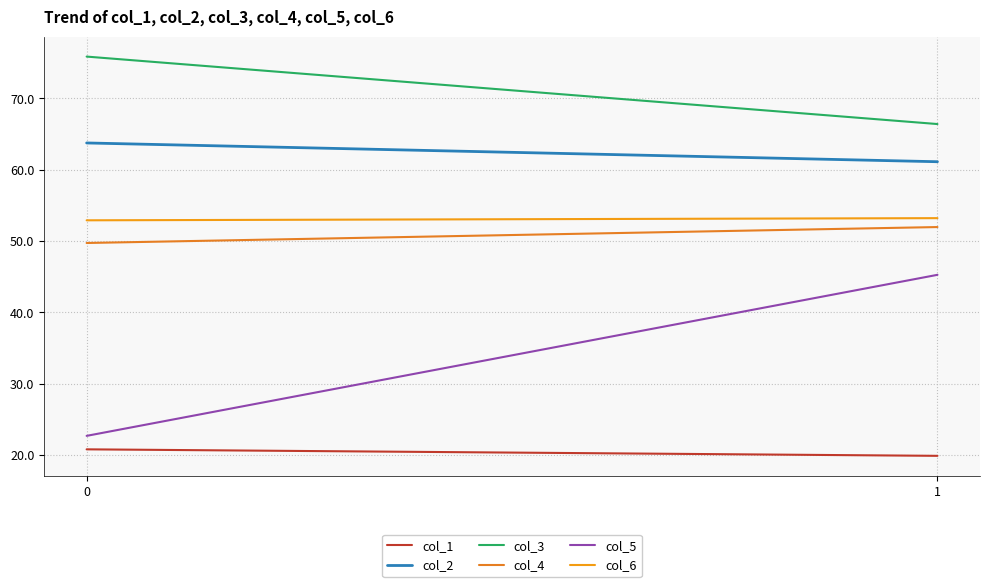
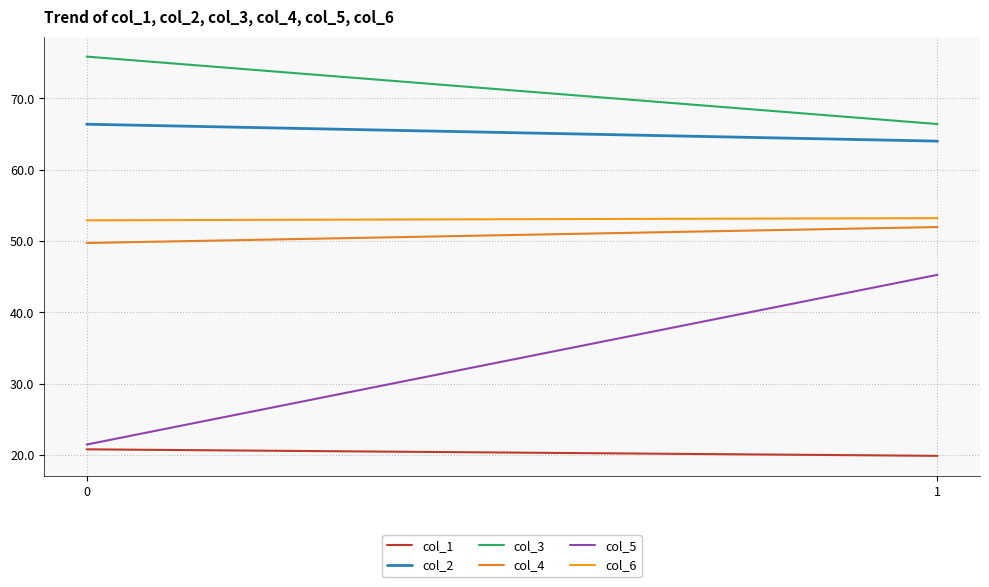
  {
    "col_1": {
      "0": 21,
      "1": 20
    },
    "col_2": {
-     "0": 64,
-     "1": 61
+     "0": 66,
+     "1": 64
    },
    "col_3": {
      "0": 76,
      "1": 66
    },
    "col_5": {
-     "0": 23,
+     "0": 21,
      "1": 45
    }
  }
